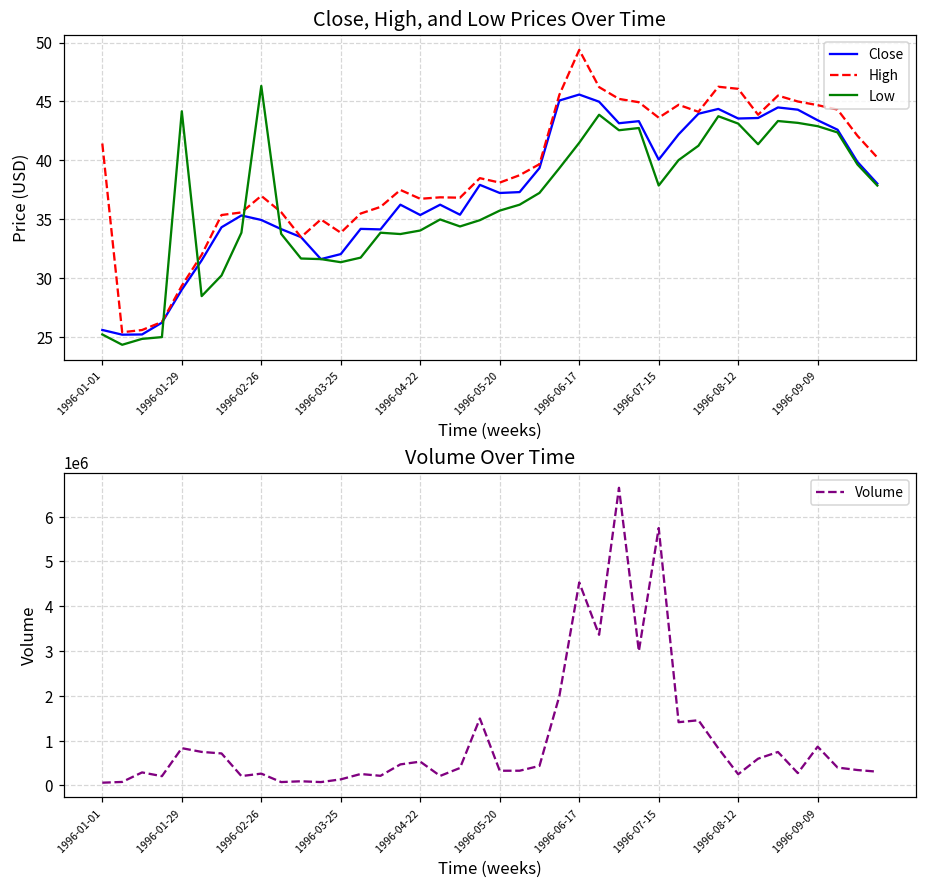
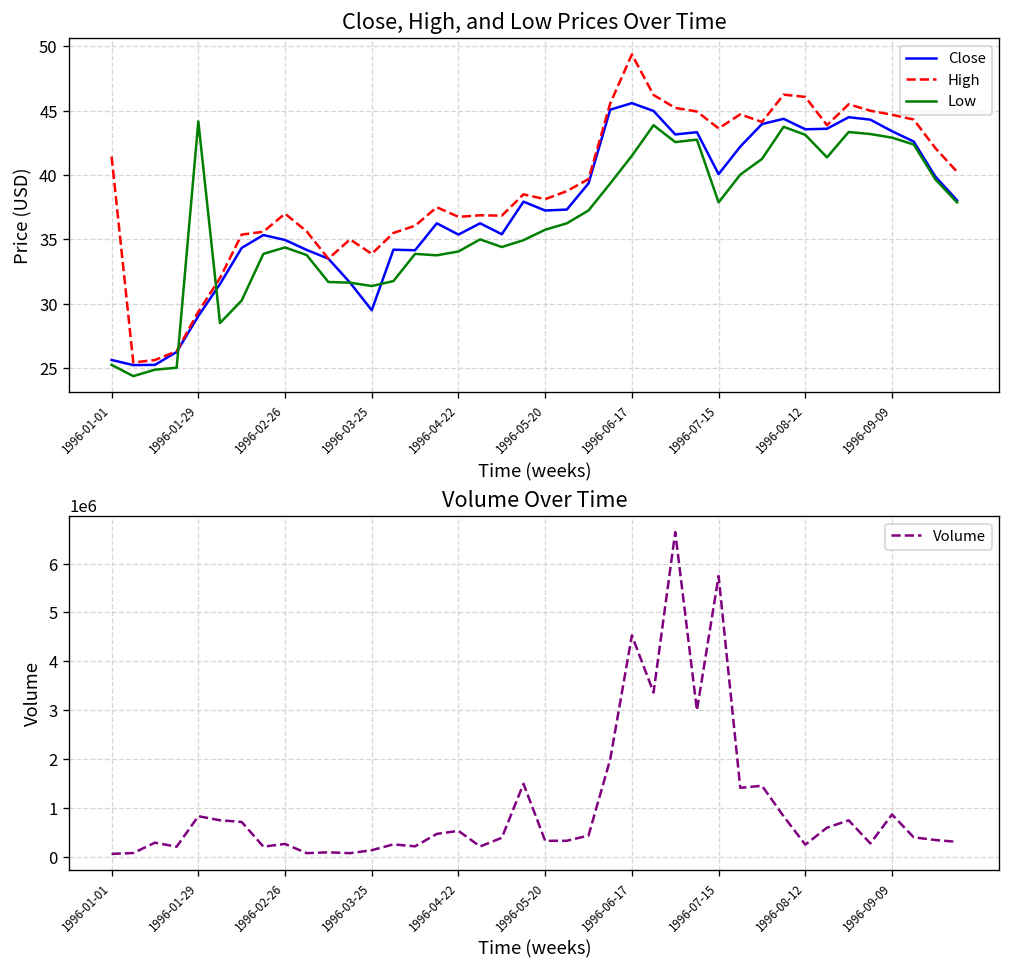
  {
    "Close, High, and Low Prices Over Time": {
      "Close": {
        "1996-01-01": 25.6,
        "1996-01-29": 29.0,
        "1996-02-26": 35.0,
-       "1996-03-25": 32.1,
+       "1996-03-25": 29.5,
        "1996-04-22": 35.4,
        "1996-05-20": 37.2,
        "1996-06-17": 45.6,
        "1996-07-15": 40.1,
        "1996-08-12": 43.6,
        "1996-09-09": 43.4
      },
      "High": {
        "1996-01-01": 41.4,
        "1996-01-29": 29.4,
        "1996-02-26": 37.0,
        "1996-03-25": 33.9,
        "1996-04-22": 36.8,
        "1996-05-20": 38.1,
        "1996-06-17": 49.4,
        "1996-07-15": 43.6,
        "1996-08-12": 46.1,
        "1996-09-09": 44.7
      },
      "Low": {
        "1996-01-01": 25.3,
        "1996-01-29": 44.2,
-       "1996-02-26": 46.3,
+       "1996-02-26": 34.4,
        "1996-03-25": 31.4,
        "1996-04-22": 34.1,
        "1996-05-20": 35.8,
        "1996-06-17": 41.5,
        "1996-07-15": 37.9,
        "1996-08-12": 43.1,
        "1996-09-09": 42.9
      }
    },
    "Volume Over Time": {
      "1996-01-01": 100000,
      "1996-01-29": 800000,
      "1996-02-26": 300000,
      "1996-03-25": 100000,
      "1996-04-22": 500000,
      "1996-05-20": 300000,
      "1996-06-17": 4500000,
      "1996-07-15": 5700000,
      "1996-08-12": 200000,
      "1996-09-09": 900000
    }
  }
